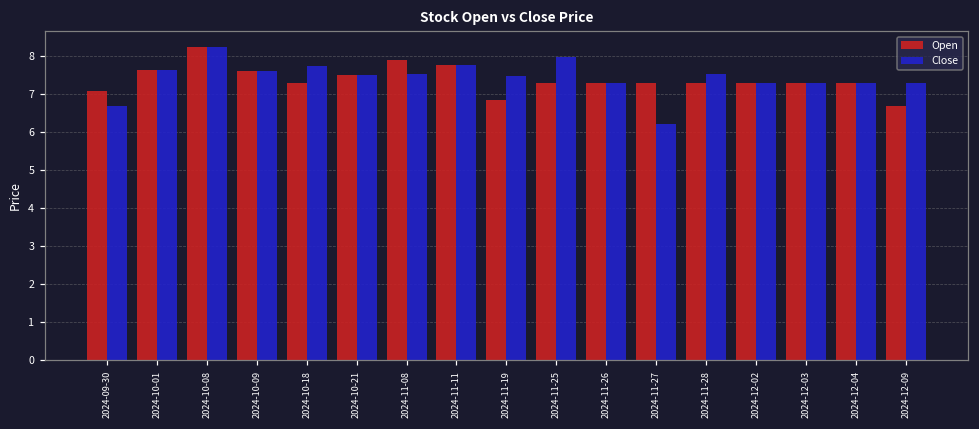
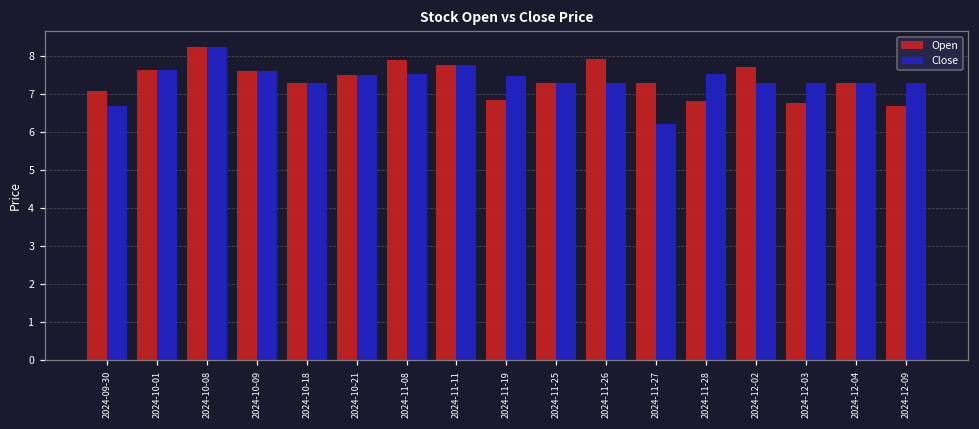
  {
    "Open": {
      "2024-09-30": 7.1,
      "2024-10-01": 7.6,
      "2024-10-08": 8.2,
      "2024-10-09": 7.6,
      "2024-10-18": 7.3,
      "2024-10-21": 7.5,
      "2024-11-08": 7.9,
      "2024-11-11": 7.8,
      "2024-11-19": 6.8,
      "2024-11-25": 7.3,
-     "2024-11-26": 7.3,
+     "2024-11-26": 7.9,
      "2024-11-27": 7.3,
-     "2024-11-28": 7.3,
-     "2024-12-02": 7.3,
-     "2024-12-03": 7.3,
+     "2024-11-28": 6.8,
+     "2024-12-02": 7.7,
+     "2024-12-03": 6.8,
      "2024-12-04": 7.3,
      "2024-12-09": 6.7
    },
    "Close": {
      "2024-09-30": 6.7,
      "2024-10-01": 7.6,
      "2024-10-08": 8.2,
      "2024-10-09": 7.6,
-     "2024-10-18": 7.7,
+     "2024-10-18": 7.3,
      "2024-10-21": 7.5,
      "2024-11-08": 7.5,
      "2024-11-11": 7.8,
      "2024-11-19": 7.5,
-     "2024-11-25": 8.0,
+     "2024-11-25": 7.3,
      "2024-11-26": 7.3,
      "2024-11-27": 6.2,
      "2024-11-28": 7.5,
      "2024-12-02": 7.3,
      "2024-12-03": 7.3,
      "2024-12-04": 7.3,
      "2024-12-09": 7.3
    }
  }
